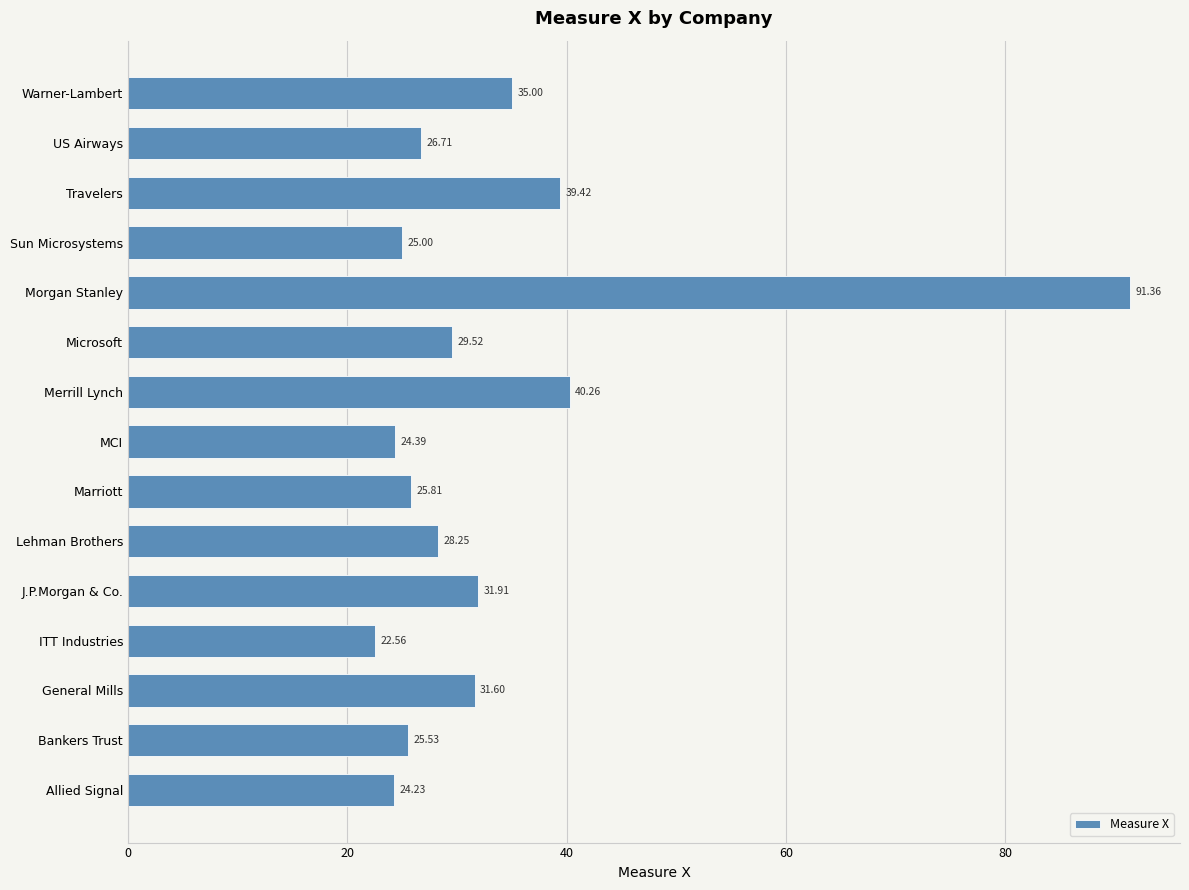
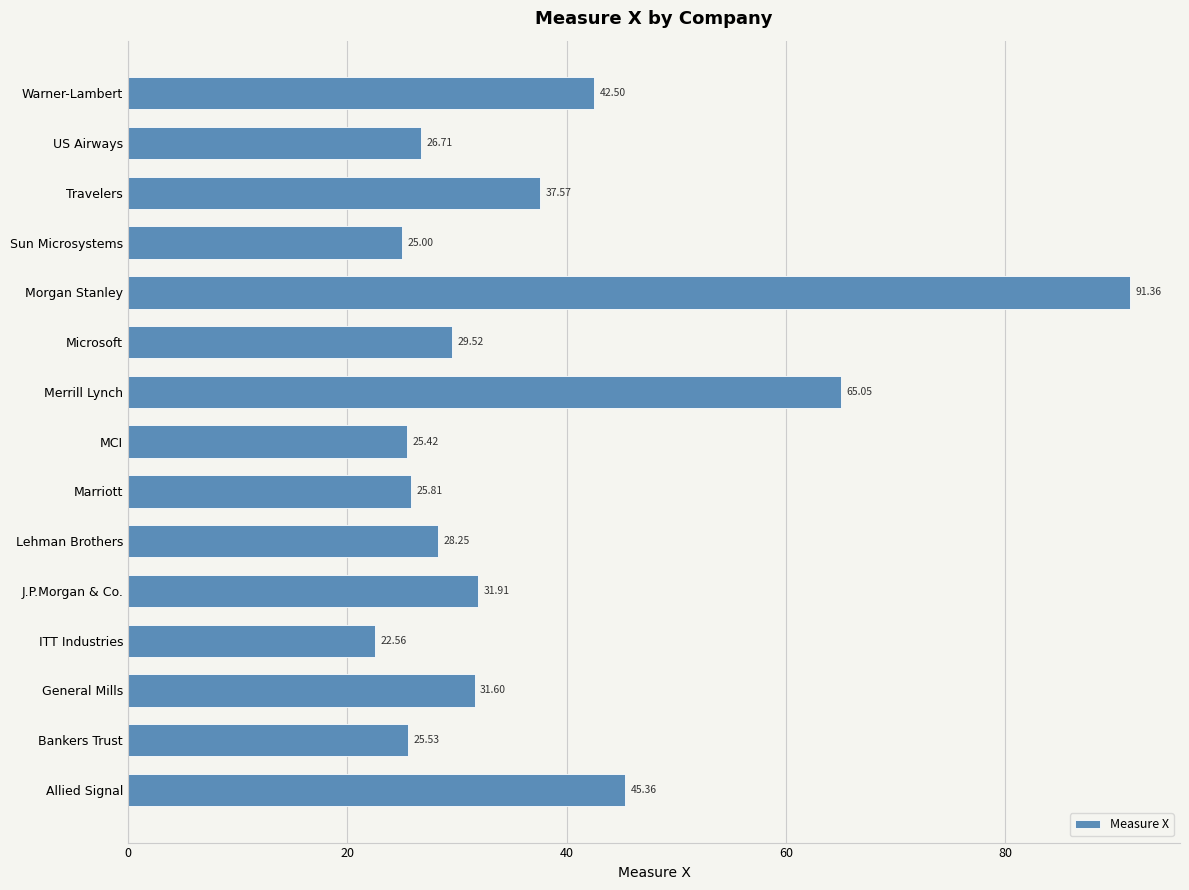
  {
-   "Warner-Lambert": 35.00,
+   "Warner-Lambert": 42.50,
    "US Airways": 26.71,
-   "Travelers": 39.42,
+   "Travelers": 37.57,
    "Sun Microsystems": 25.00,
    "Morgan Stanley": 91.36,
    "Microsoft": 29.52,
-   "Merrill Lynch": 40.26,
-   "MCI": 24.39,
+   "Merrill Lynch": 65.05,
+   "MCI": 25.42,
    "Marriott": 25.81,
    "Lehman Brothers": 28.25,
    "J.P.Morgan & Co.": 31.91,
    "ITT Industries": 22.56,
    "General Mills": 31.60,
    "Bankers Trust": 25.53,
-   "Allied Signal": 24.23
+   "Allied Signal": 45.36
  }
